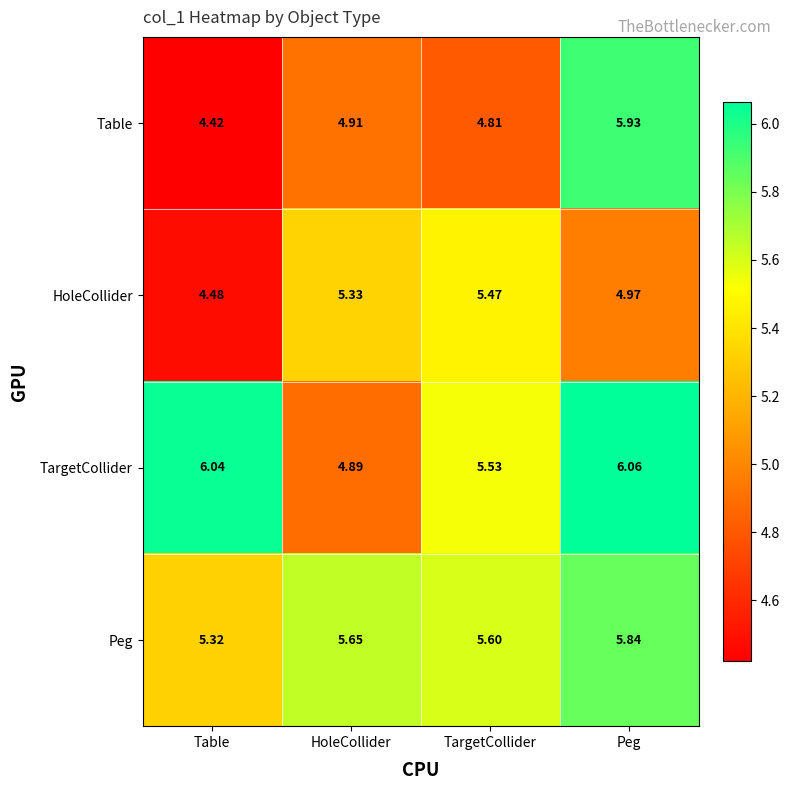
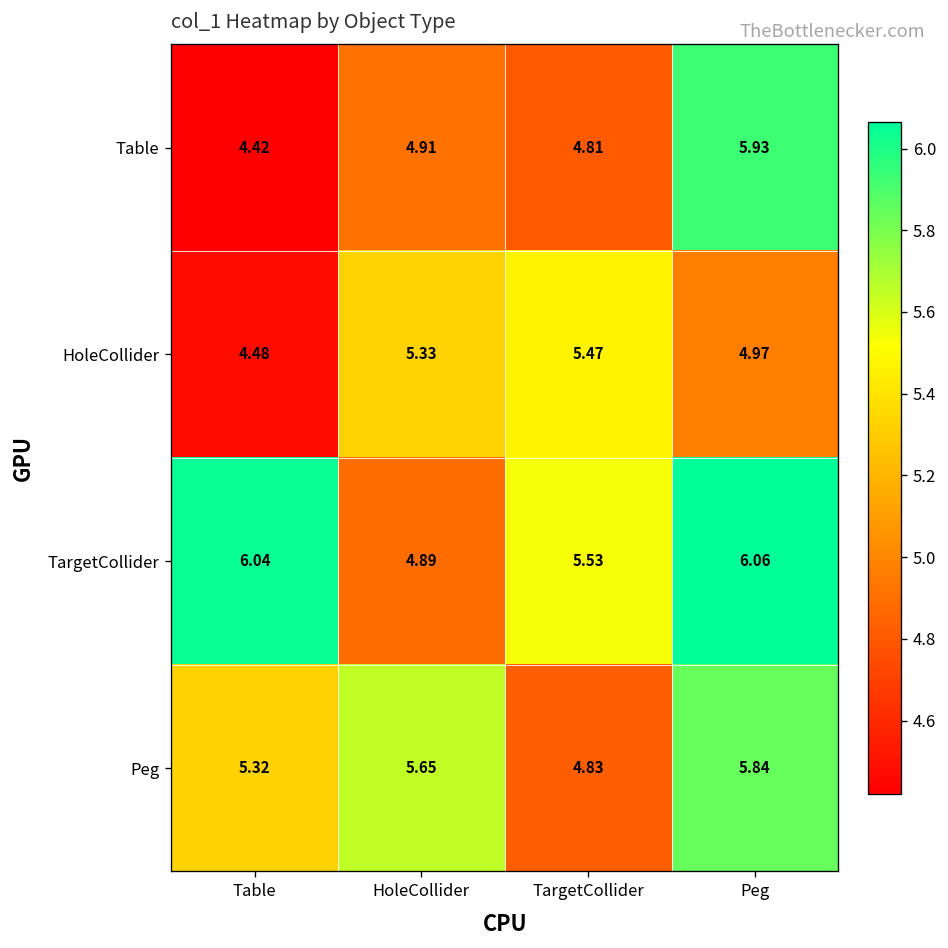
  {
    "Table": {
      "Table": 4.42,
      "HoleCollider": 4.91,
      "TargetCollider": 4.81,
      "Peg": 5.93
    },
    "HoleCollider": {
      "Table": 4.48,
      "HoleCollider": 5.33,
      "TargetCollider": 5.47,
      "Peg": 4.97
    },
    "TargetCollider": {
      "Table": 6.04,
      "HoleCollider": 4.89,
      "TargetCollider": 5.53,
      "Peg": 6.06
    },
    "Peg": {
      "Table": 5.32,
      "HoleCollider": 5.65,
-     "TargetCollider": 5.60,
+     "TargetCollider": 4.83,
      "Peg": 5.84
    }
  }
